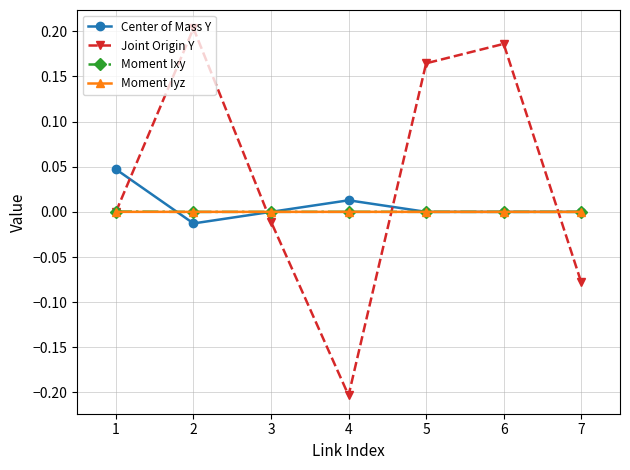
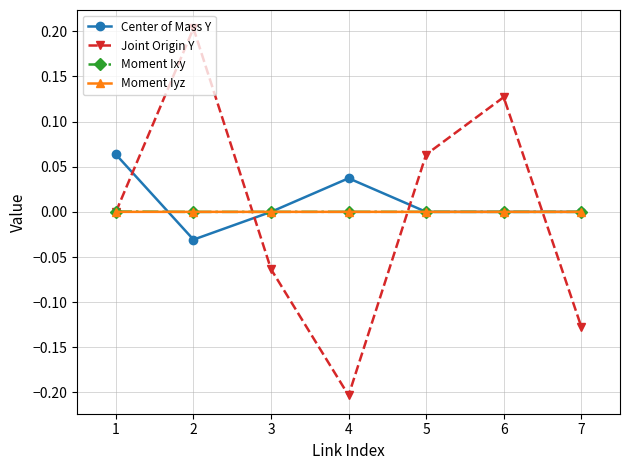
  {
    "Center of Mass Y": {
-     "1": 0.05,
-     "2": -0.01,
-     "4": 0.01
+     "1": 0.06,
+     "2": -0.03,
+     "4": 0.04
    },
    "Joint Origin Y": {
-     "3": -0.01,
+     "3": -0.06,
      "4": -0.20,
-     "5": 0.16,
-     "6": 0.19,
-     "7": -0.08
+     "5": 0.06,
+     "6": 0.13,
+     "7": -0.13
    },
    "Moment Iyz": {
      "2": 0.00,
      "4": 0.00
    }
  }
